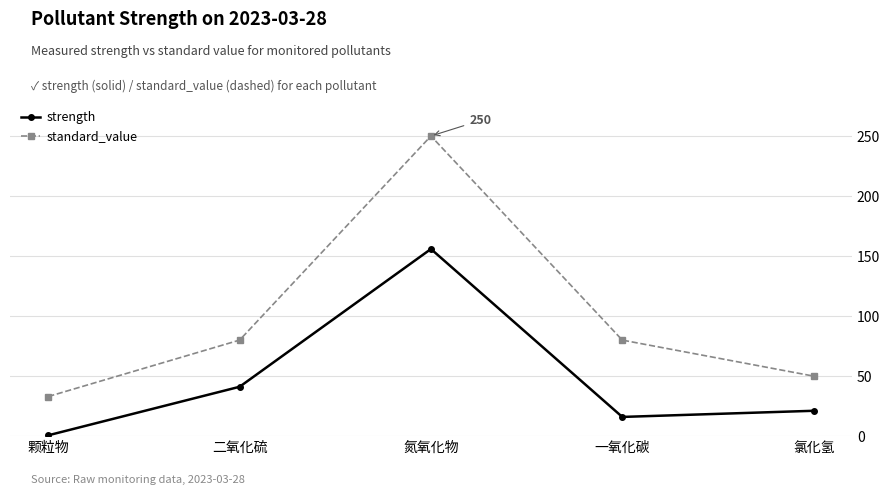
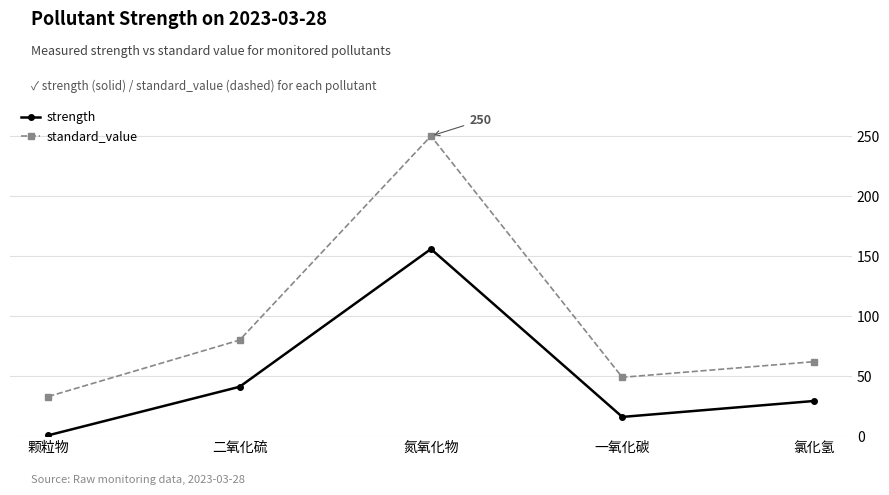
  {
    "strength": {
      "颗粒物": 1,
      "二氧化硫": 41,
      "氮氧化物": 156,
      "一氧化碳": 16,
-     "氯化氢": 21
+     "氯化氢": 29
    },
    "standard_value": {
      "颗粒物": 33,
      "二氧化硫": 80,
-     "一氧化碳": 80,
-     "氯化氢": 50
+     "一氧化碳": 49,
+     "氯化氢": 62
    }
  }
